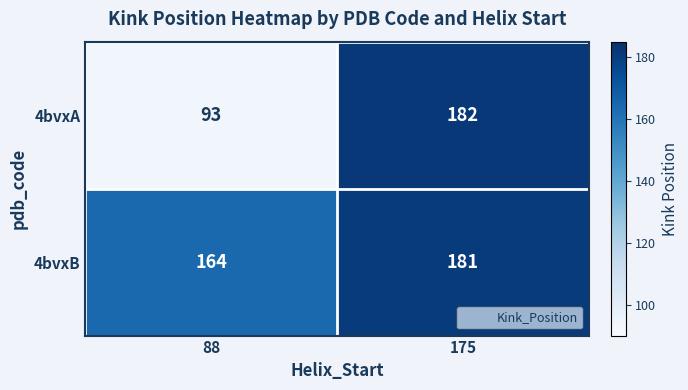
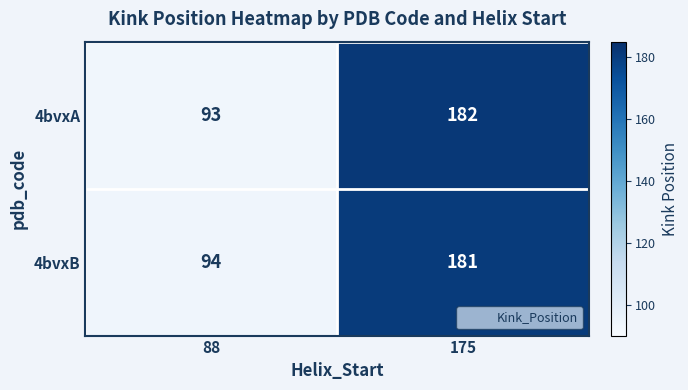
  {
    "4bvxA": {
      "88": 93,
      "175": 182
    },
    "4bvxB": {
-     "88": 164,
+     "88": 94,
      "175": 181
    }
  }
